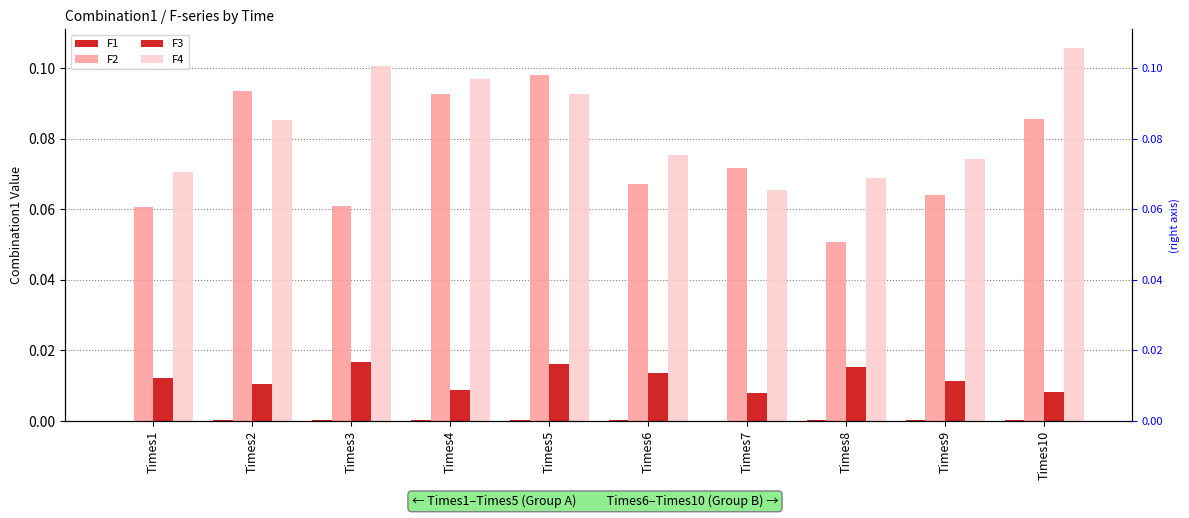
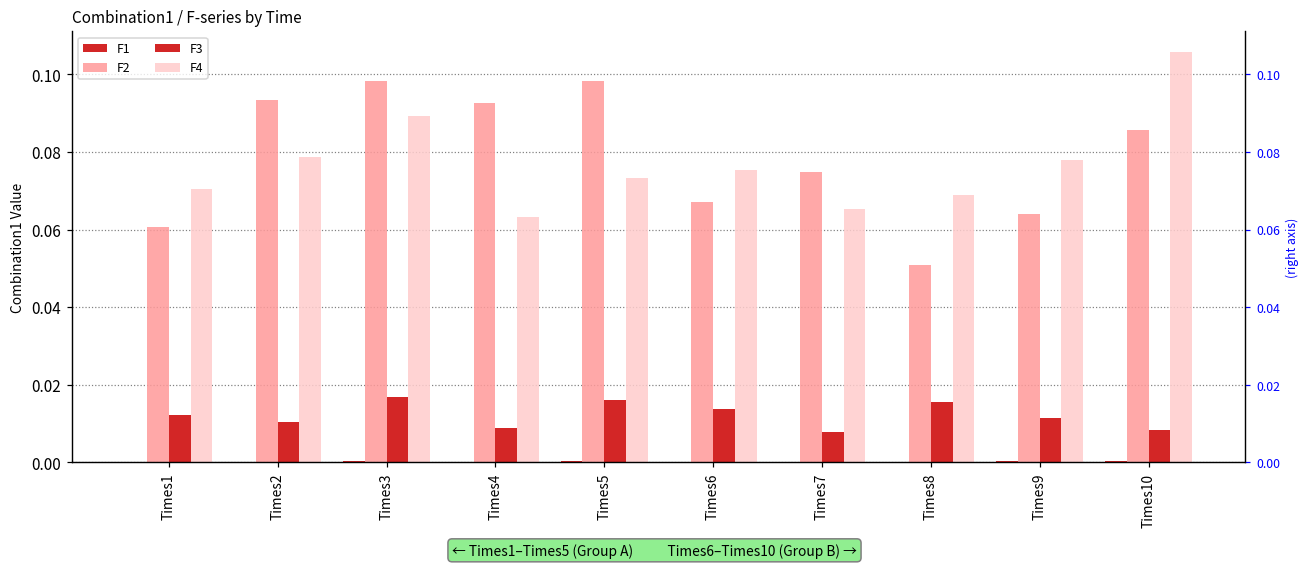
  {
    "F2": {
      "Times1": 0.061,
      "Times2": 0.093,
-     "Times3": 0.061,
+     "Times3": 0.098,
      "Times4": 0.093,
      "Times5": 0.098,
      "Times6": 0.067,
-     "Times7": 0.072,
+     "Times7": 0.075,
      "Times8": 0.051,
      "Times9": 0.064,
      "Times10": 0.086
    },
    "F4": {
      "Times1": 0.071,
-     "Times2": 0.085,
-     "Times3": 0.101,
-     "Times4": 0.097,
-     "Times5": 0.093,
+     "Times2": 0.079,
+     "Times3": 0.089,
+     "Times4": 0.063,
+     "Times5": 0.073,
      "Times6": 0.075,
      "Times7": 0.065,
      "Times8": 0.069,
-     "Times9": 0.074,
+     "Times9": 0.078,
      "Times10": 0.106
    }
  }
